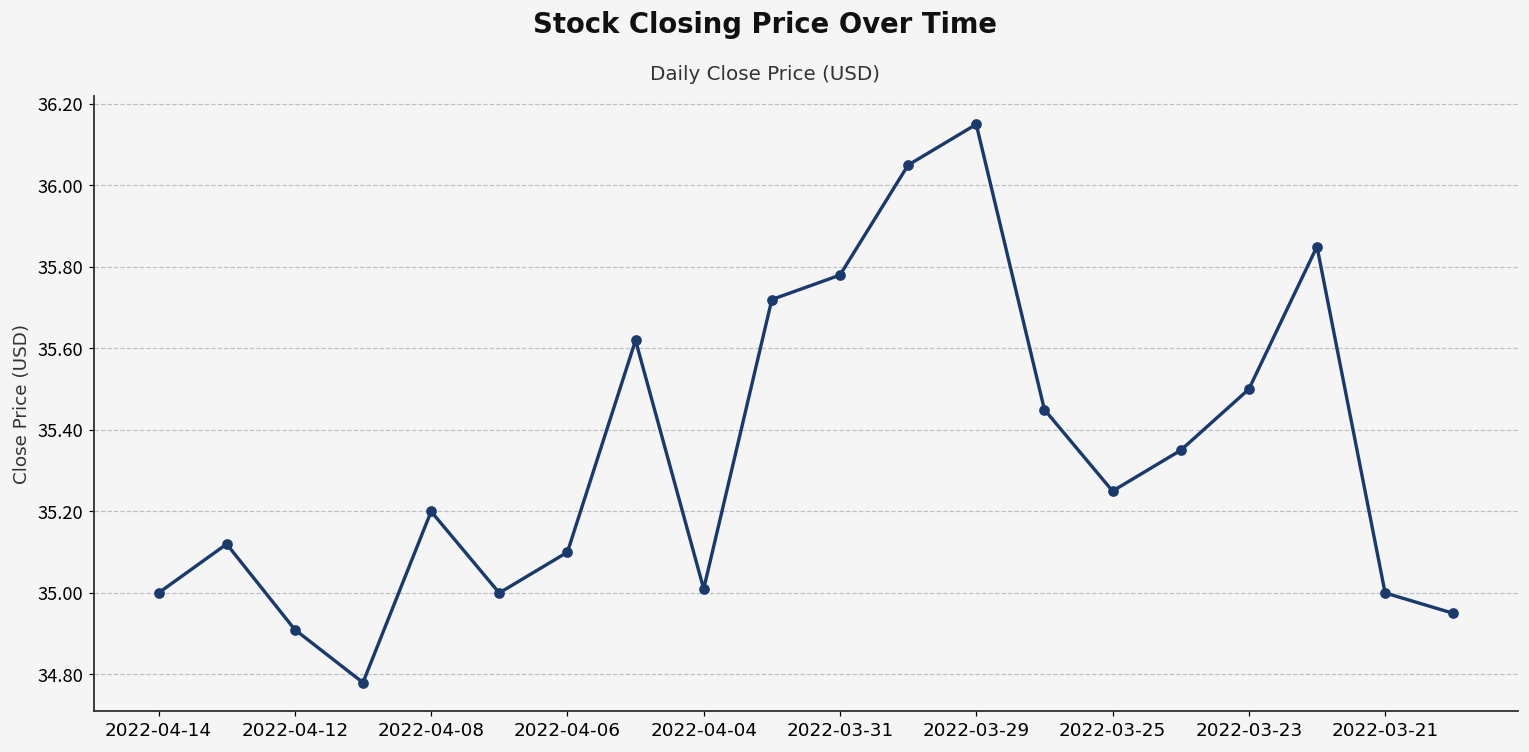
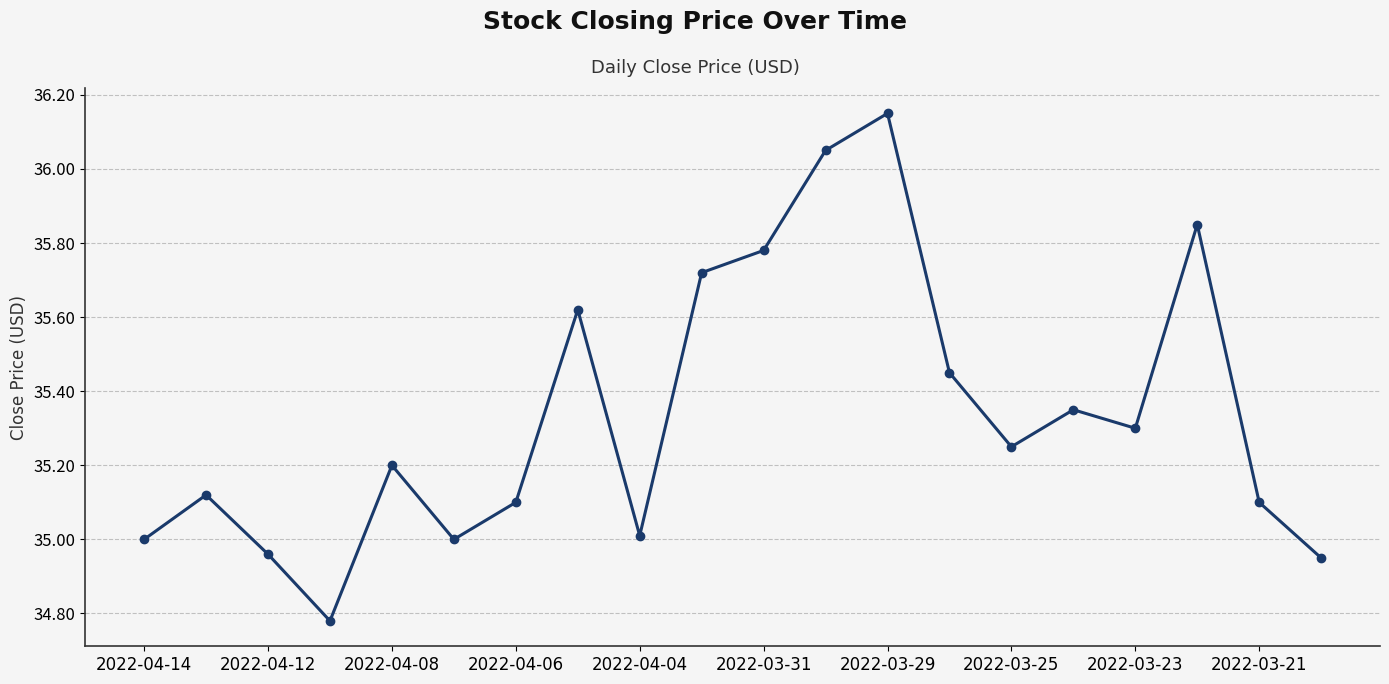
  {
    "2022-04-14": 35.00,
-   "2022-04-12": 34.91,
+   "2022-04-12": 34.96,
    "2022-04-08": 35.20,
    "2022-04-06": 35.10,
    "2022-04-04": 35.01,
    "2022-03-31": 35.78,
    "2022-03-29": 36.15,
    "2022-03-25": 35.25,
-   "2022-03-23": 35.5,
-   "2022-03-21": 35.0
+   "2022-03-23": 35.3,
+   "2022-03-21": 35.1
  }
